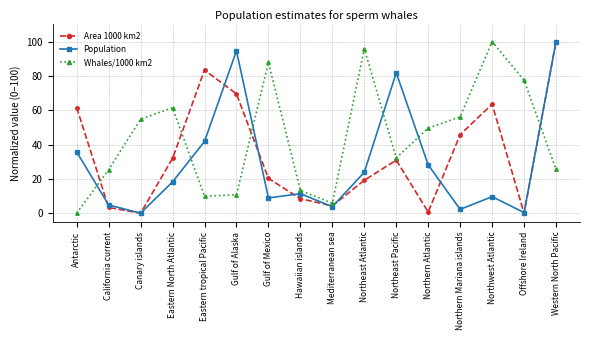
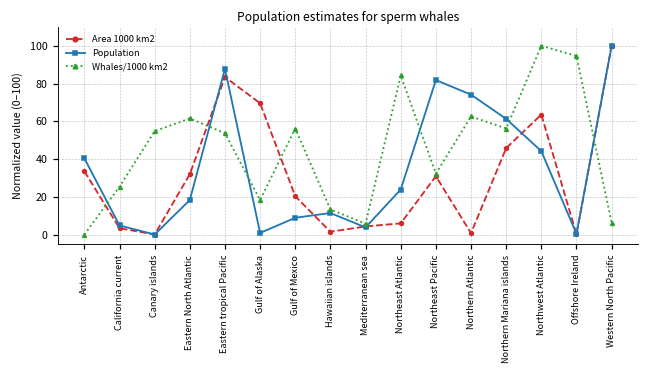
  {
    "Area 1000 km2": {
-     "Antarctic": 61,
+     "Antarctic": 33,
      "Eastern North Atlantic": 32,
      "Eastern tropical Pacific": 83,
      "Gulf of Alaska": 70,
      "Gulf of Mexico": 20,
-     "Hawaiian islands": 8,
-     "Northeast Atlantic": 19,
+     "Hawaiian islands": 1,
+     "Northeast Atlantic": 6,
      "Northern Atlantic": 1,
      "Northern Mariana islands": 46,
      "Northwest Atlantic": 64
    },
    "Population": {
-     "Antarctic": 36,
+     "Antarctic": 40,
      "Eastern North Atlantic": 18,
-     "Eastern tropical Pacific": 42,
-     "Gulf of Alaska": 95,
+     "Eastern tropical Pacific": 88,
+     "Gulf of Alaska": 1,
      "Gulf of Mexico": 9,
      "Hawaiian islands": 11,
      "Northeast Atlantic": 24,
      "Northeast Pacific": 82,
-     "Northern Atlantic": 28,
-     "Northern Mariana islands": 2,
-     "Northwest Atlantic": 10
+     "Northern Atlantic": 74,
+     "Northern Mariana islands": 61,
+     "Northwest Atlantic": 44
    },
    "Whales/1000 km2": {
      "Antarctic": 0,
      "California current": 25,
      "Canary islands": 55,
      "Eastern North Atlantic": 61,
-     "Eastern tropical Pacific": 10,
-     "Gulf of Alaska": 11,
-     "Gulf of Mexico": 88,
+     "Eastern tropical Pacific": 54,
+     "Gulf of Alaska": 18,
+     "Gulf of Mexico": 56,
      "Hawaiian islands": 13,
-     "Northeast Atlantic": 96,
-     "Northern Atlantic": 50,
+     "Northeast Atlantic": 84,
+     "Northern Atlantic": 63,
      "Northern Mariana islands": 56,
      "Northwest Atlantic": 100,
-     "Offshore Ireland": 77,
-     "Western North Pacific": 26
+     "Offshore Ireland": 95,
+     "Western North Pacific": 6
    }
  }
